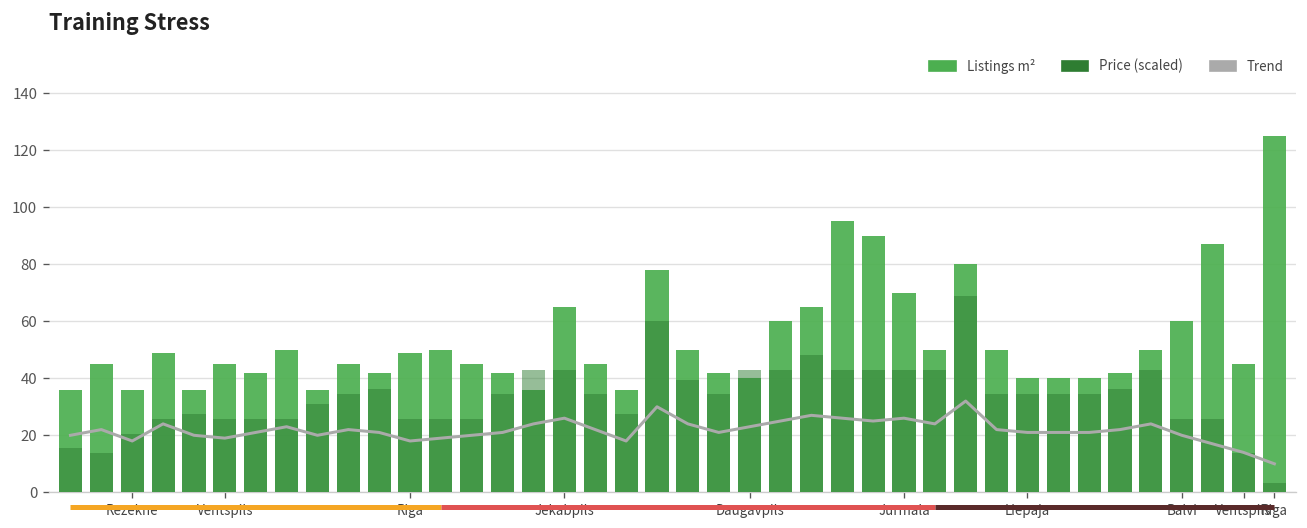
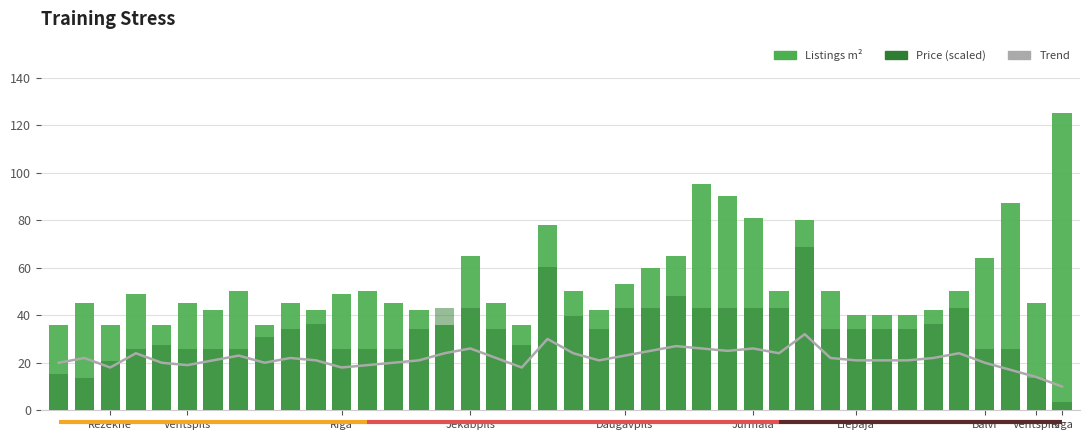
  {
    "Listings m²": {
      "Rezekne": 36,
      "Ventspils": 45,
      "Riga": 49,
      "Jekabpils": 65,
-     "Daugavpils": 40,
-     "Jurmala": 70,
+     "Daugavpils": 53,
+     "Jurmala": 81,
      "Liepaja": 40,
-     "Balvi": 60
+     "Balvi": 64
    }
  }
